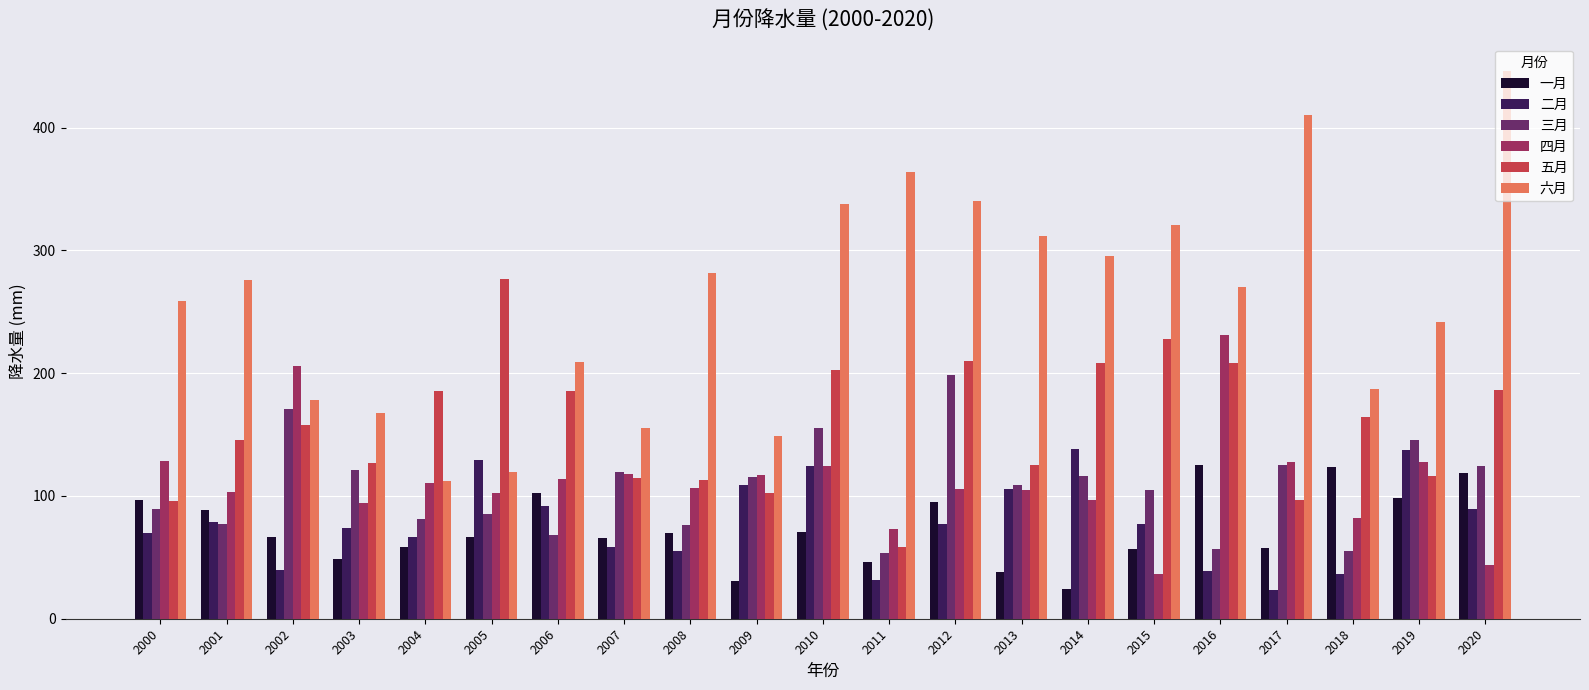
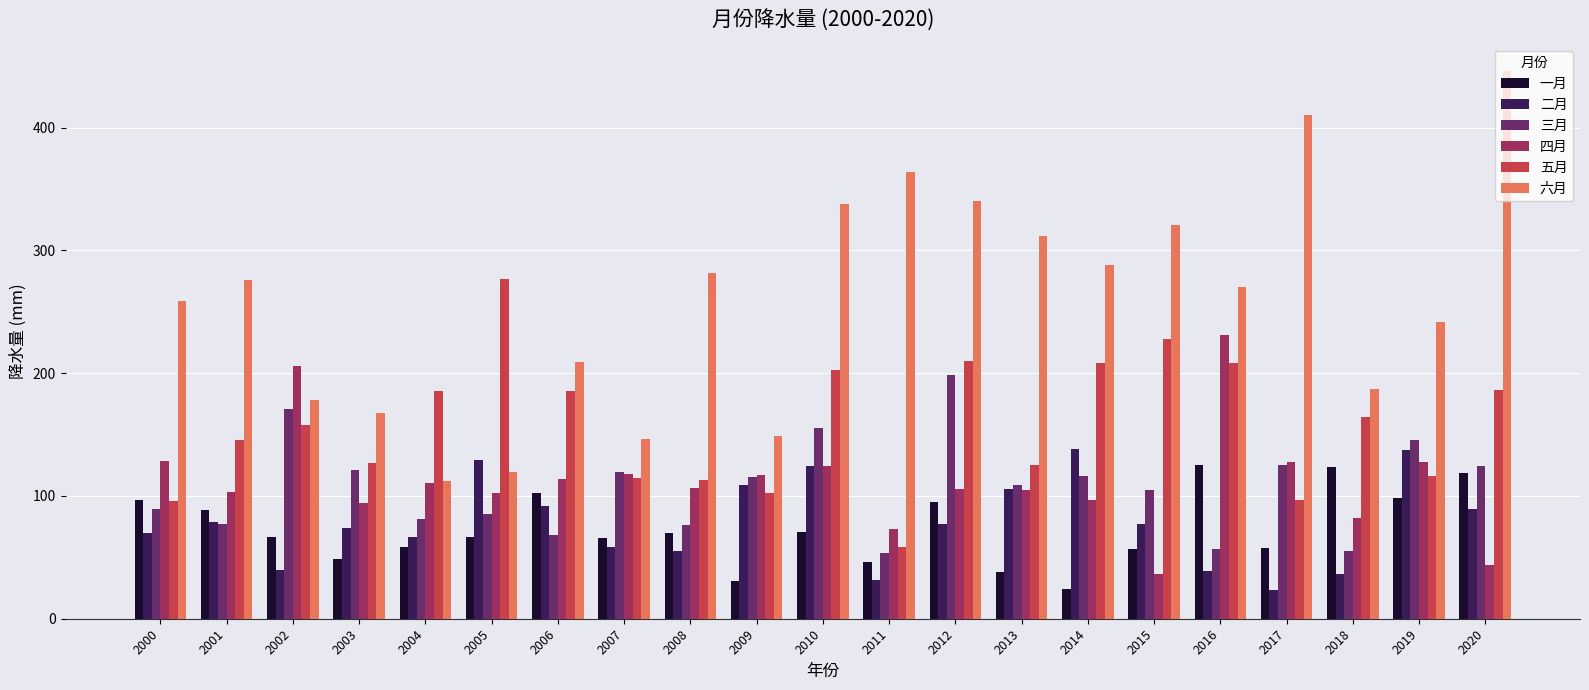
  {
    "六月": {
      "2000": 258,
      "2001": 276,
      "2002": 178,
      "2003": 168,
      "2004": 112,
      "2005": 120,
      "2006": 209,
-     "2007": 155,
+     "2007": 146,
      "2008": 281,
      "2009": 149,
      "2010": 338,
      "2011": 364,
      "2012": 340,
      "2013": 312,
-     "2014": 295,
+     "2014": 288,
      "2015": 320,
      "2016": 270,
      "2017": 410,
      "2018": 187,
      "2019": 242
    }
  }
